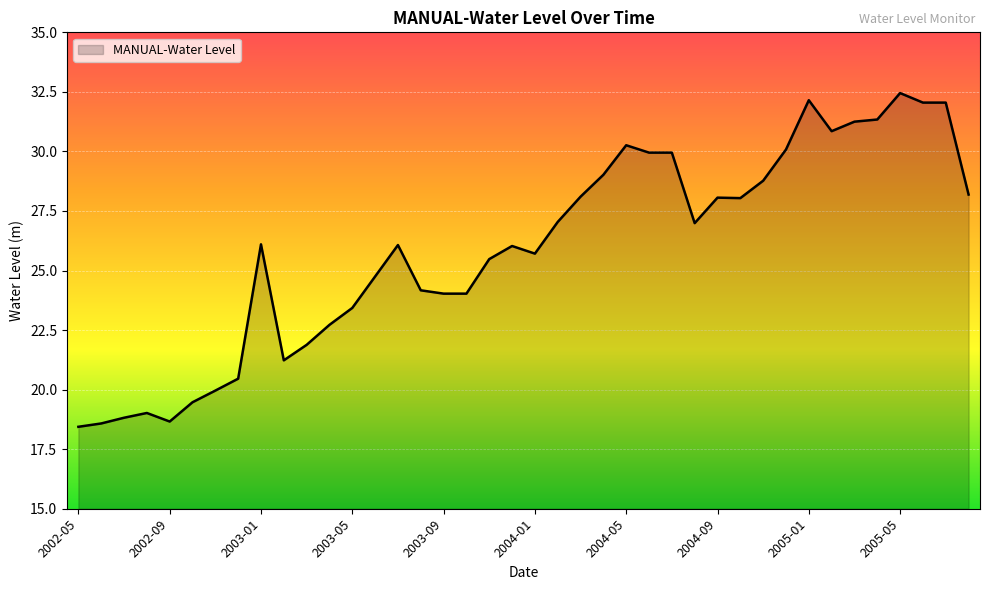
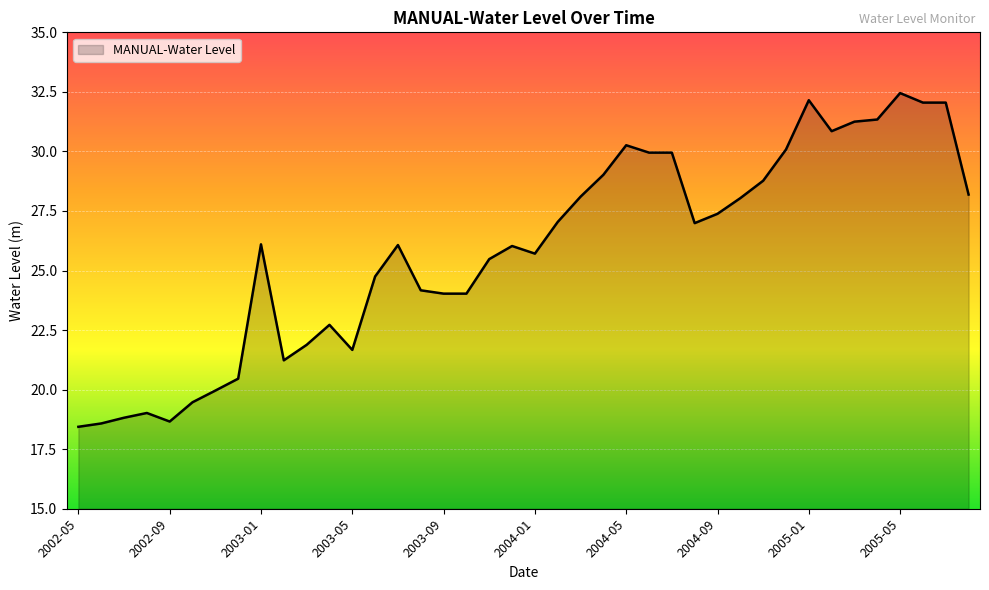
  {
    "2002-05": 18.4,
    "2002-09": 18.7,
    "2003-01": 26.1,
-   "2003-05": 23.4,
+   "2003-05": 21.7,
    "2003-09": 24.0,
    "2004-01": 25.7,
    "2004-05": 30.3,
-   "2004-09": 28.1,
+   "2004-09": 27.4,
    "2005-01": 32.2,
    "2005-05": 32.5
  }
